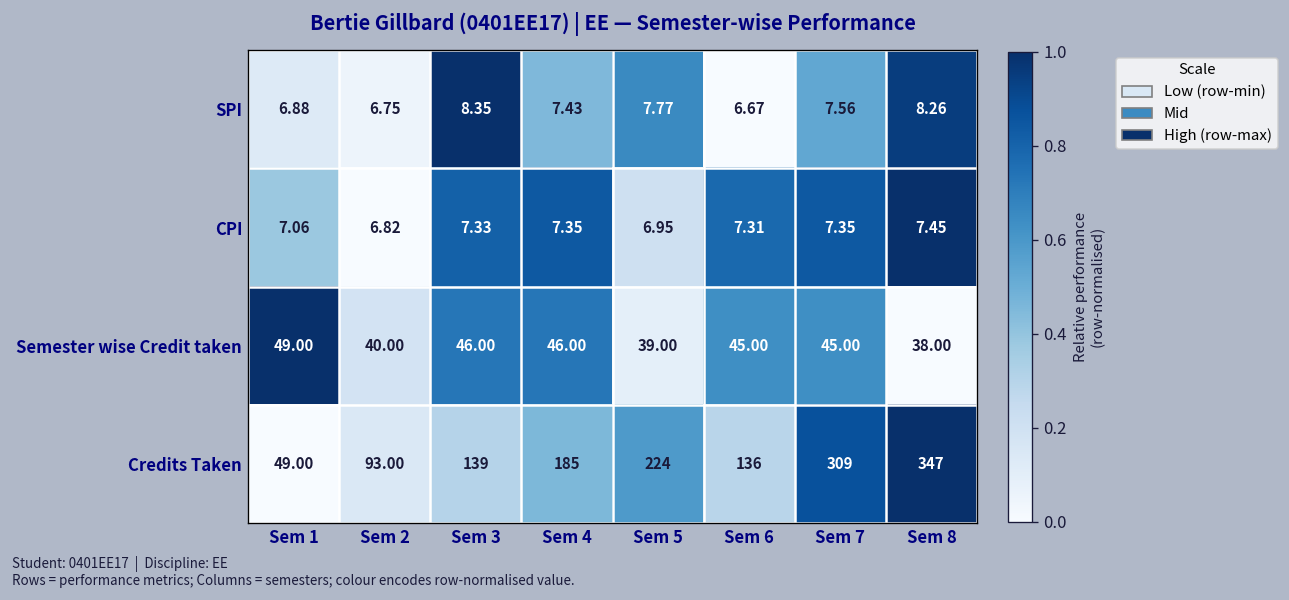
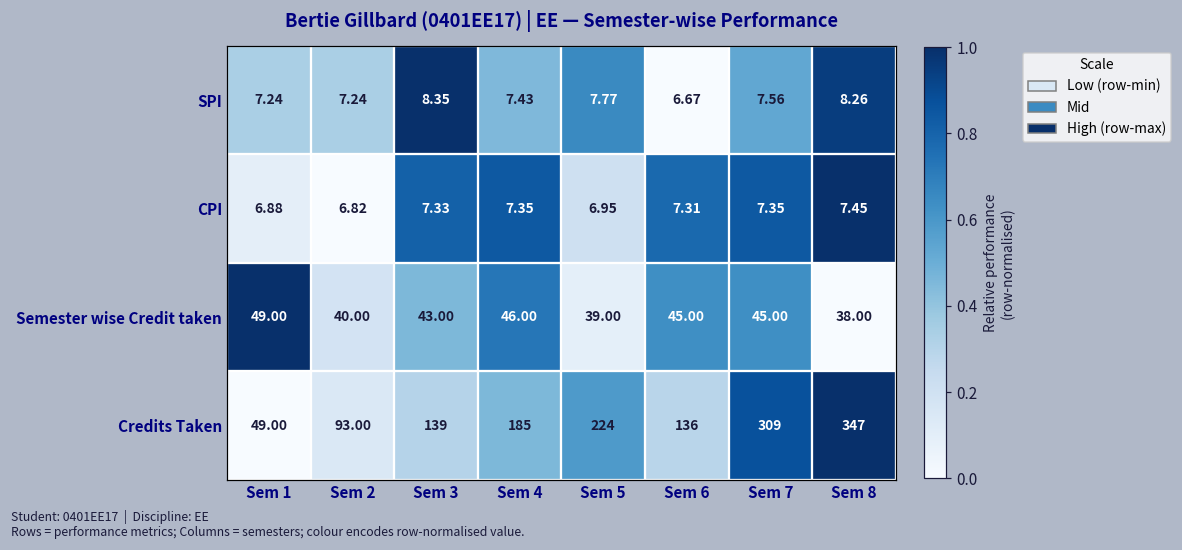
  {
    "SPI": {
-     "Sem 1": 6.88,
-     "Sem 2": 6.75,
+     "Sem 1": 7.24,
+     "Sem 2": 7.24,
      "Sem 3": 8.35,
      "Sem 4": 7.43,
      "Sem 5": 7.77,
      "Sem 6": 6.67,
      "Sem 7": 7.56,
      "Sem 8": 8.26
    },
    "CPI": {
-     "Sem 1": 7.06,
+     "Sem 1": 6.88,
      "Sem 2": 6.82,
      "Sem 3": 7.33,
      "Sem 4": 7.35,
      "Sem 5": 6.95,
      "Sem 6": 7.31,
      "Sem 7": 7.35,
      "Sem 8": 7.45
    },
    "Semester wise Credit taken": {
      "Sem 1": 49.00,
      "Sem 2": 40.00,
-     "Sem 3": 46.00,
+     "Sem 3": 43.00,
      "Sem 4": 46.00,
      "Sem 5": 39.00,
      "Sem 6": 45.00,
      "Sem 7": 45.00,
      "Sem 8": 38.00
    },
    "Credits Taken": {
      "Sem 1": 49.00,
      "Sem 2": 93.00,
      "Sem 3": 139,
      "Sem 4": 185,
      "Sem 5": 224,
      "Sem 6": 136,
      "Sem 7": 309,
      "Sem 8": 347
    }
  }
